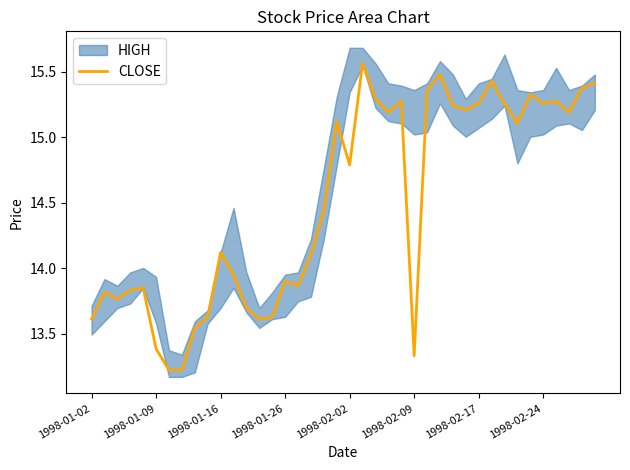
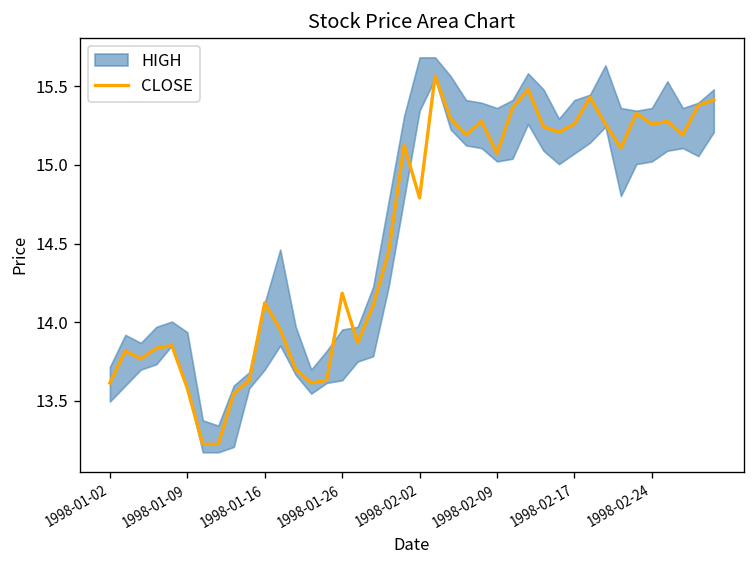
  {
    "CLOSE": {
      "1998-01-02": 13.61,
-     "1998-01-09": 13.39,
-     "1998-01-26": 13.90,
+     "1998-01-09": 13.58,
+     "1998-01-26": 14.18,
      "1998-02-02": 14.79,
-     "1998-02-09": 13.33,
+     "1998-02-09": 15.07,
      "1998-02-17": 15.26,
      "1998-02-24": 15.26
    }
  }
